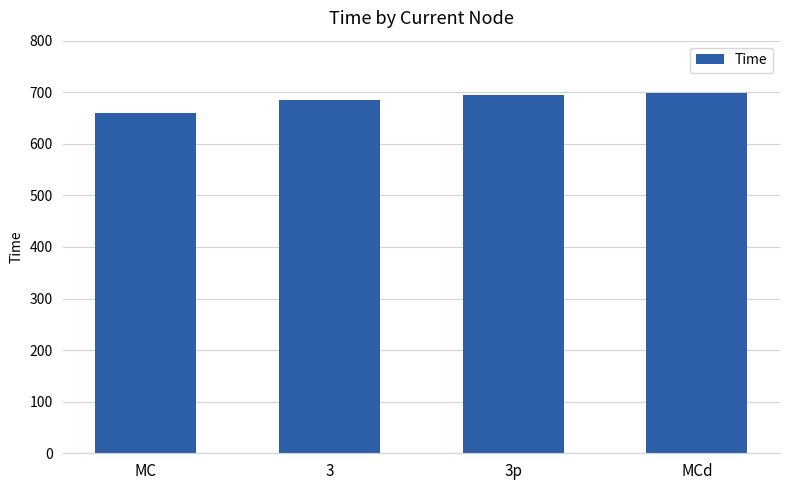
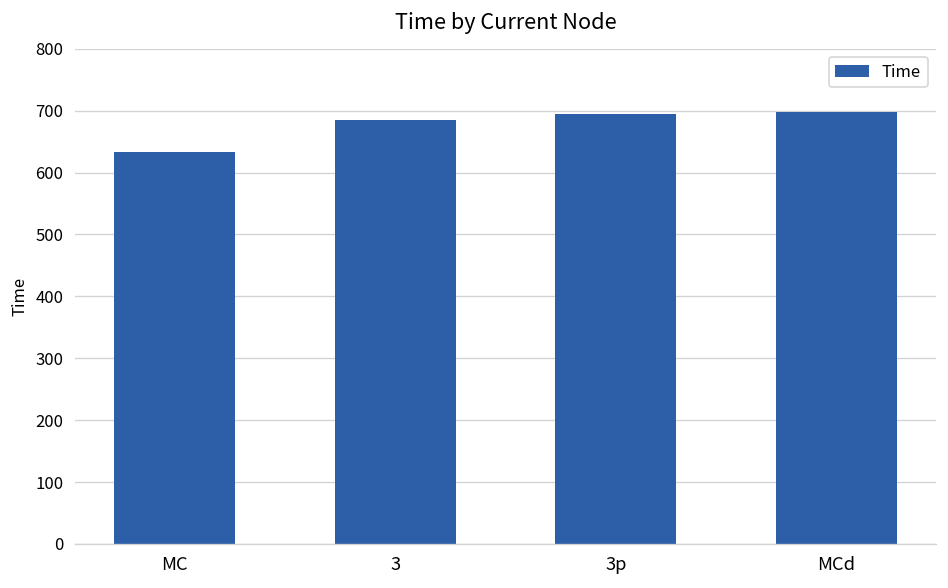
  {
-   "MC": 660,
+   "MC": 630,
    "3": 690,
    "3p": 690,
    "MCd": 700
  }
